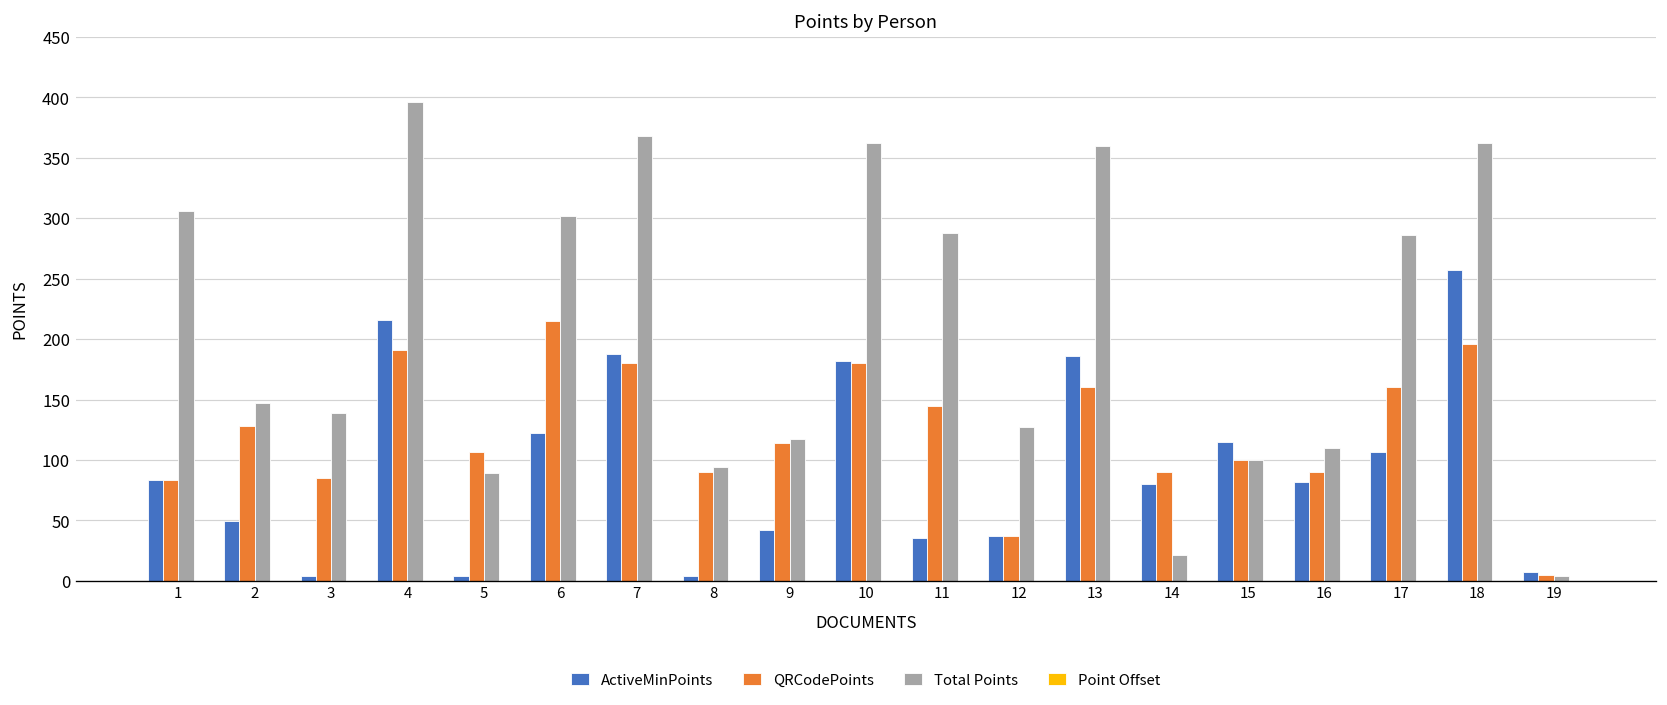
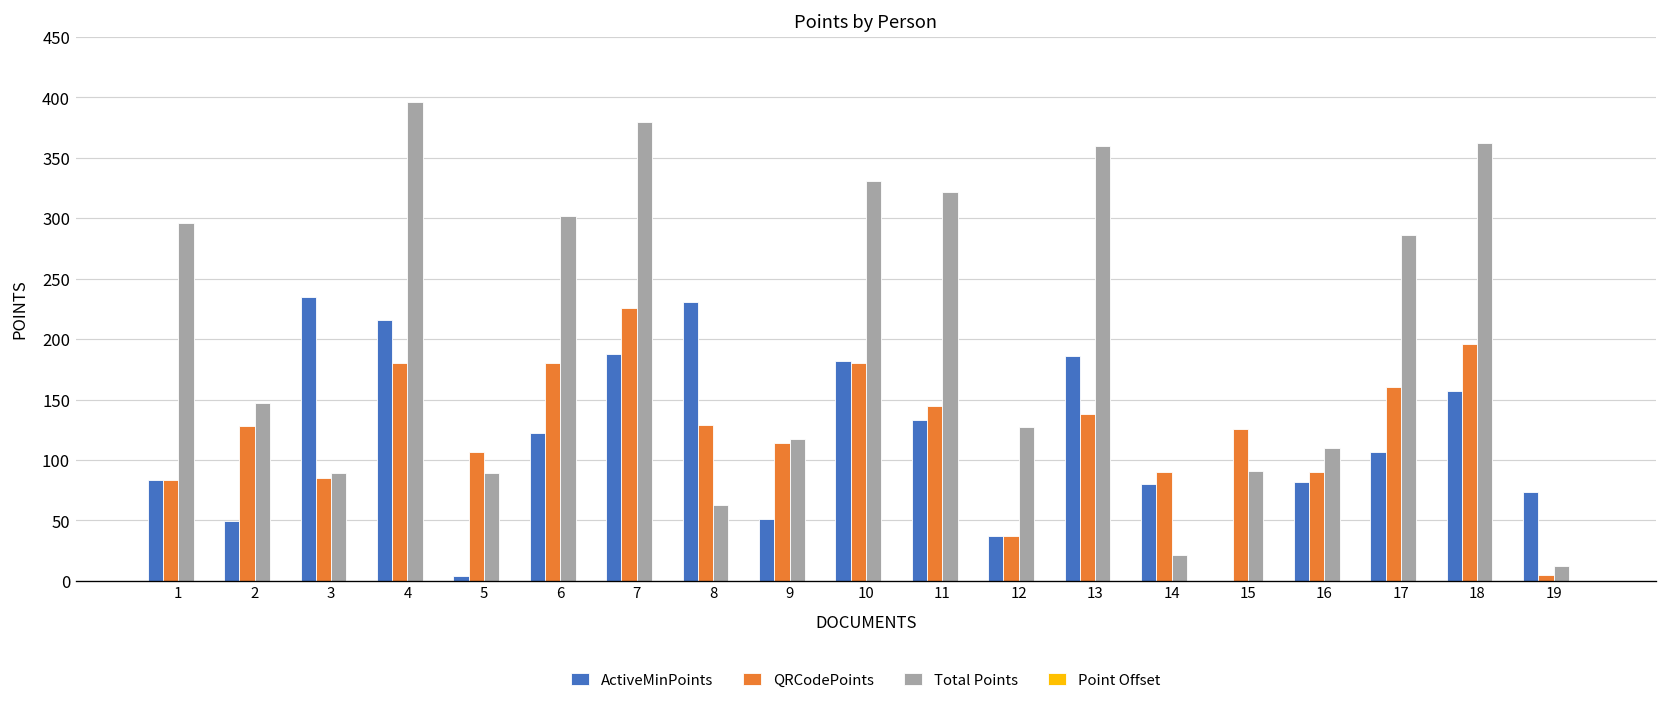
  {
    "ActiveMinPoints": {
      "1": 84,
      "2": 49,
-     "3": 4,
+     "3": 235,
      "4": 216,
      "5": 4,
      "6": 122,
      "7": 188,
-     "8": 4,
-     "9": 42,
+     "8": 231,
+     "9": 51,
      "10": 182,
-     "11": 35,
+     "11": 133,
      "12": 37,
      "13": 186,
      "14": 80,
-     "15": 115,
+     "15": 0,
      "16": 82,
      "17": 107,
-     "18": 257,
-     "19": 7
+     "18": 157,
+     "19": 74
    },
    "QRCodePoints": {
      "1": 83,
      "2": 128,
      "3": 85,
-     "4": 191,
+     "4": 180,
      "5": 106,
-     "6": 215,
-     "7": 180,
-     "8": 90,
+     "6": 180,
+     "7": 226,
+     "8": 129,
      "9": 114,
      "10": 180,
      "11": 144,
      "12": 38,
-     "13": 160,
+     "13": 138,
      "14": 90,
-     "15": 100,
+     "15": 126,
      "16": 90,
      "17": 160,
      "18": 196,
      "19": 5
    },
    "Total Points": {
-     "1": 306,
+     "1": 296,
      "2": 147,
-     "3": 139,
+     "3": 89,
      "4": 396,
      "5": 89,
      "6": 302,
-     "7": 368,
-     "8": 94,
+     "7": 380,
+     "8": 63,
      "9": 117,
-     "10": 362,
-     "11": 288,
+     "10": 331,
+     "11": 322,
      "12": 127,
      "13": 360,
      "14": 21,
-     "15": 100,
+     "15": 91,
      "16": 110,
      "17": 286,
      "18": 362,
-     "19": 4
+     "19": 12
    },
    "Point Offset": {
      "1": 0,
      "2": 0,
      "3": 0,
      "4": 0,
      "5": 0,
      "6": 0,
      "7": 0,
      "8": 0,
      "9": 0,
      "10": 0,
      "11": 0,
      "12": 0,
      "13": 0,
      "14": 0,
      "15": 0,
      "16": 0,
      "17": 0,
      "18": 0,
      "19": 0
    }
  }
